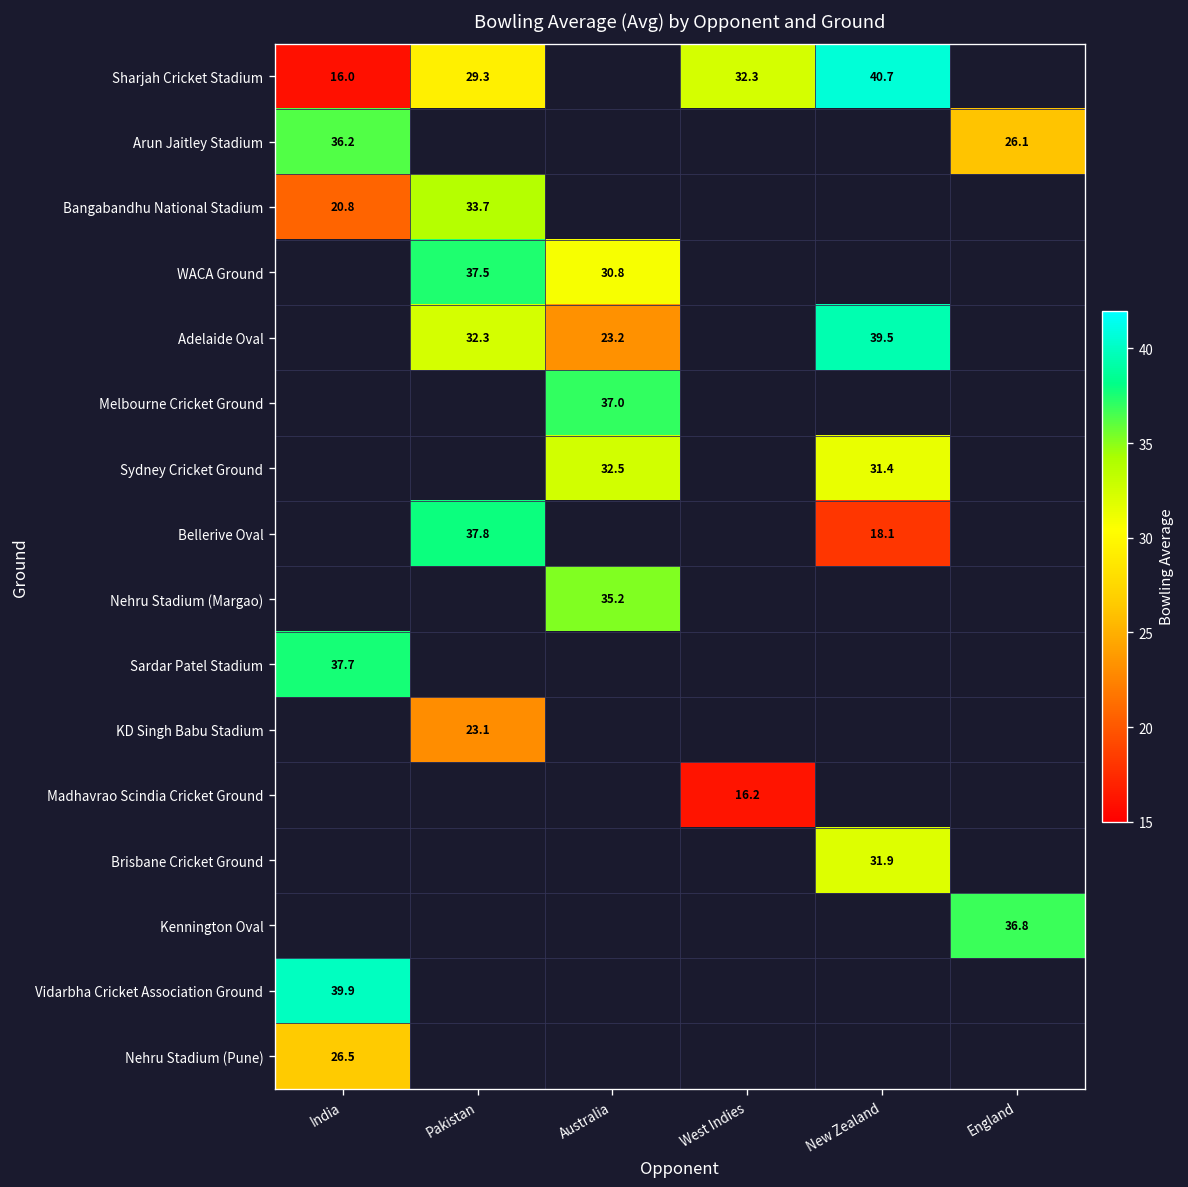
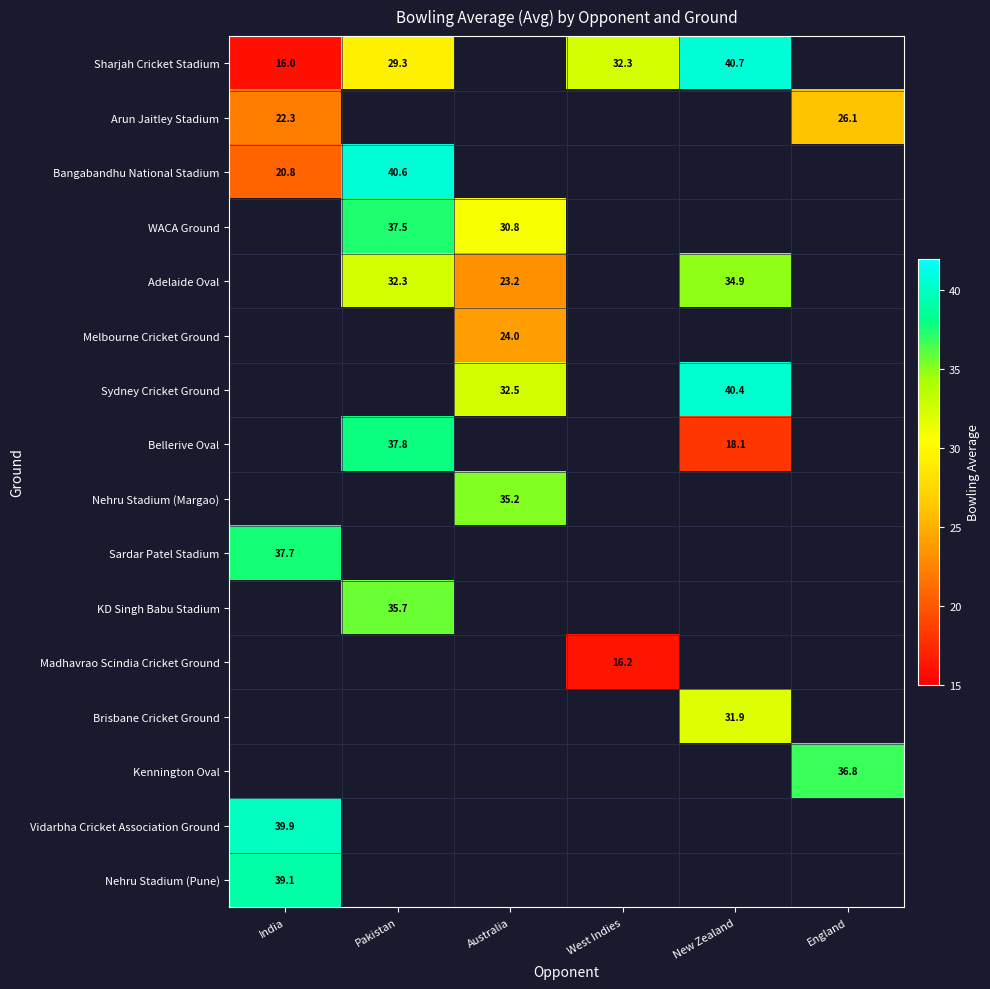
  {
    "Sharjah Cricket Stadium": {
      "India": 16.0,
      "Pakistan": 29.3,
      "West Indies": 32.3,
      "New Zealand": 40.7
    },
    "Arun Jaitley Stadium": {
-     "India": 36.2,
+     "India": 22.3,
      "England": 26.1
    },
    "Bangabandhu National Stadium": {
      "India": 20.8,
-     "Pakistan": 33.7
+     "Pakistan": 40.6
    },
    "WACA Ground": {
      "Pakistan": 37.5,
      "Australia": 30.8
    },
    "Adelaide Oval": {
      "Pakistan": 32.3,
      "Australia": 23.2,
-     "New Zealand": 39.5
+     "New Zealand": 34.9
    },
    "Melbourne Cricket Ground": {
-     "Australia": 37.0
+     "Australia": 24.0
    },
    "Sydney Cricket Ground": {
      "Australia": 32.5,
-     "New Zealand": 31.4
+     "New Zealand": 40.4
    },
    "Bellerive Oval": {
      "Pakistan": 37.8,
      "New Zealand": 18.1
    },
    "Nehru Stadium (Margao)": {
      "Australia": 35.2
    },
    "Sardar Patel Stadium": {
      "India": 37.7
    },
    "KD Singh Babu Stadium": {
-     "Pakistan": 23.1
+     "Pakistan": 35.7
    },
    "Madhavrao Scindia Cricket Ground": {
      "West Indies": 16.2
    },
    "Brisbane Cricket Ground": {
      "New Zealand": 31.9
    },
    "Kennington Oval": {
      "England": 36.8
    },
    "Vidarbha Cricket Association Ground": {
      "India": 39.9
    },
    "Nehru Stadium (Pune)": {
-     "India": 26.5
+     "India": 39.1
    }
  }
